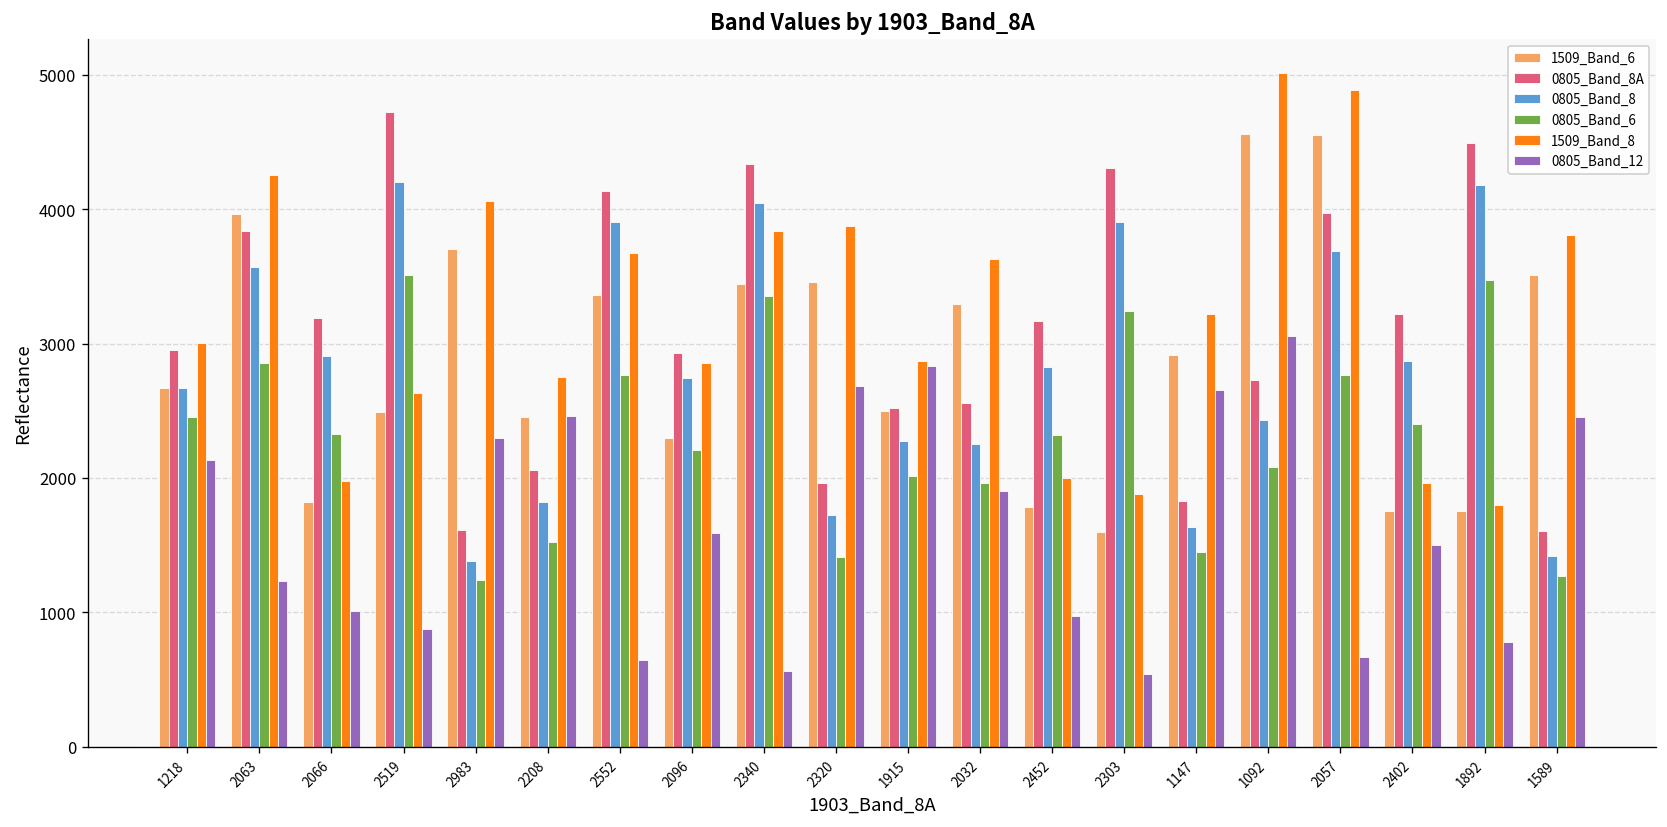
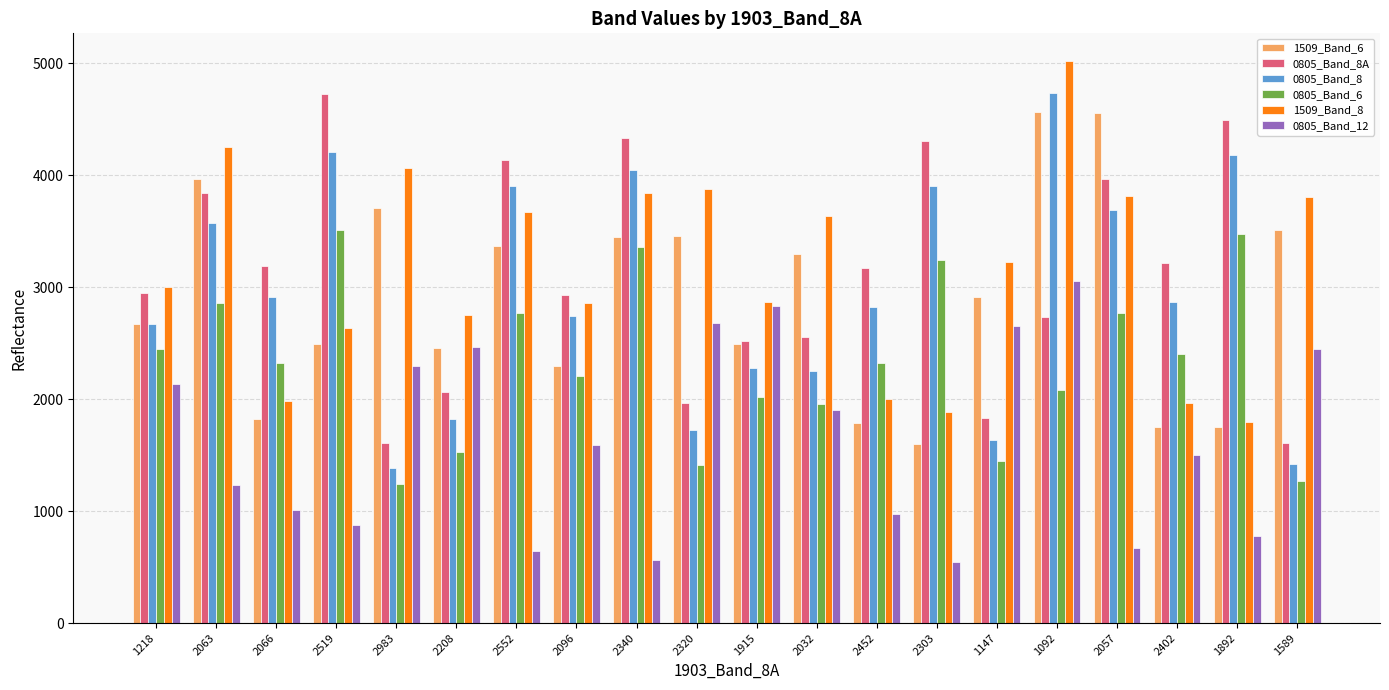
  {
    "1509_Band_6": {
      "1218": 2670,
      "2063": 3970,
      "2066": 1820,
      "2519": 2490,
      "2983": 3710,
      "2208": 2450,
      "2552": 3360,
      "2096": 2300,
      "2340": 3450,
      "2320": 3460,
      "1915": 2500,
      "2032": 3300,
      "2452": 1790,
      "2303": 1600,
      "1147": 2920,
      "1092": 4560,
      "2057": 4550,
      "2402": 1760,
      "1892": 1750,
      "1589": 3510
    },
    "0805_Band_8A": {
      "1218": 2950,
      "2063": 3840,
      "2066": 3190,
      "2519": 4720,
      "2983": 1610,
      "2208": 2060,
      "2552": 4140,
      "2096": 2930,
      "2340": 4330,
      "2320": 1960,
      "1915": 2520,
      "2032": 2560,
      "2452": 3170,
      "2303": 4310,
      "1147": 1830,
      "1092": 2730,
      "2057": 3970,
      "2402": 3220,
      "1892": 4490,
      "1589": 1610
    },
    "0805_Band_8": {
      "1218": 2670,
      "2063": 3570,
      "2066": 2910,
      "2519": 4210,
      "2983": 1380,
      "2208": 1820,
      "2552": 3910,
      "2096": 2750,
      "2340": 4040,
      "2320": 1720,
      "1915": 2270,
      "2032": 2250,
      "2452": 2830,
      "2303": 3900,
      "1147": 1640,
-     "1092": 2430,
+     "1092": 4730,
      "2057": 3690,
      "2402": 2870,
      "1892": 4180,
      "1589": 1420
    },
    "0805_Band_6": {
      "1218": 2450,
      "2063": 2860,
      "2066": 2330,
      "2519": 3510,
      "2983": 1240,
      "2208": 1530,
      "2552": 2770,
      "2096": 2210,
      "2340": 3360,
      "2320": 1410,
      "1915": 2020,
      "2032": 1960,
      "2452": 2320,
      "2303": 3240,
      "1147": 1450,
      "1092": 2080,
      "2057": 2770,
      "2402": 2400,
      "1892": 3470,
      "1589": 1270
    },
    "1509_Band_8": {
      "1218": 3010,
      "2063": 4250,
      "2066": 1980,
      "2519": 2630,
      "2983": 4060,
      "2208": 2750,
      "2552": 3670,
      "2096": 2860,
      "2340": 3840,
      "2320": 3870,
      "1915": 2870,
      "2032": 3630,
      "2452": 2000,
      "2303": 1880,
      "1147": 3220,
      "1092": 5020,
-     "2057": 4880,
+     "2057": 3810,
      "2402": 1960,
      "1892": 1800,
      "1589": 3810
    },
    "0805_Band_12": {
      "1218": 2130,
      "2063": 1240,
      "2066": 1010,
      "2519": 880,
      "2983": 2300,
      "2208": 2460,
      "2552": 650,
      "2096": 1590,
      "2340": 560,
      "2320": 2680,
      "1915": 2840,
      "2032": 1910,
      "2452": 980,
      "2303": 540,
      "1147": 2660,
      "1092": 3060,
      "2057": 670,
      "2402": 1500,
      "1892": 780,
      "1589": 2450
    }
  }
